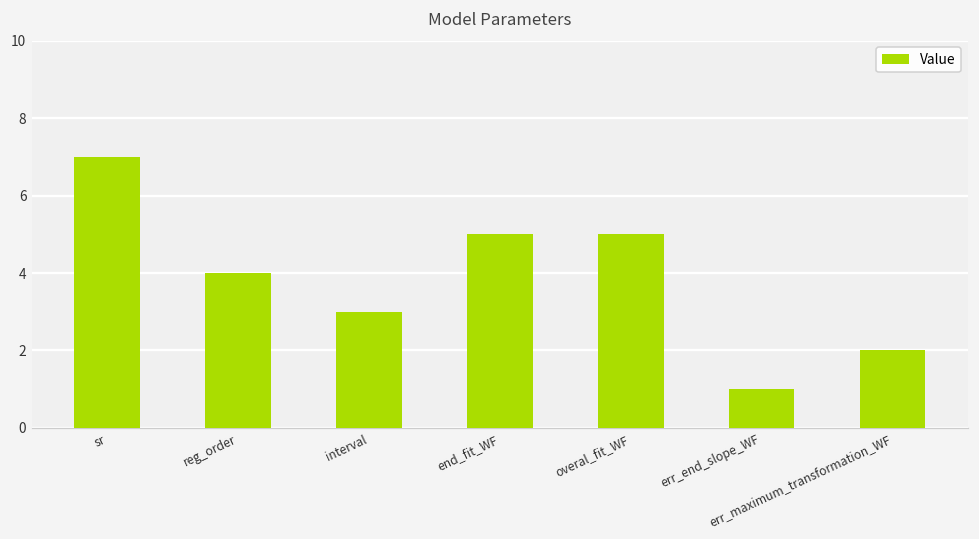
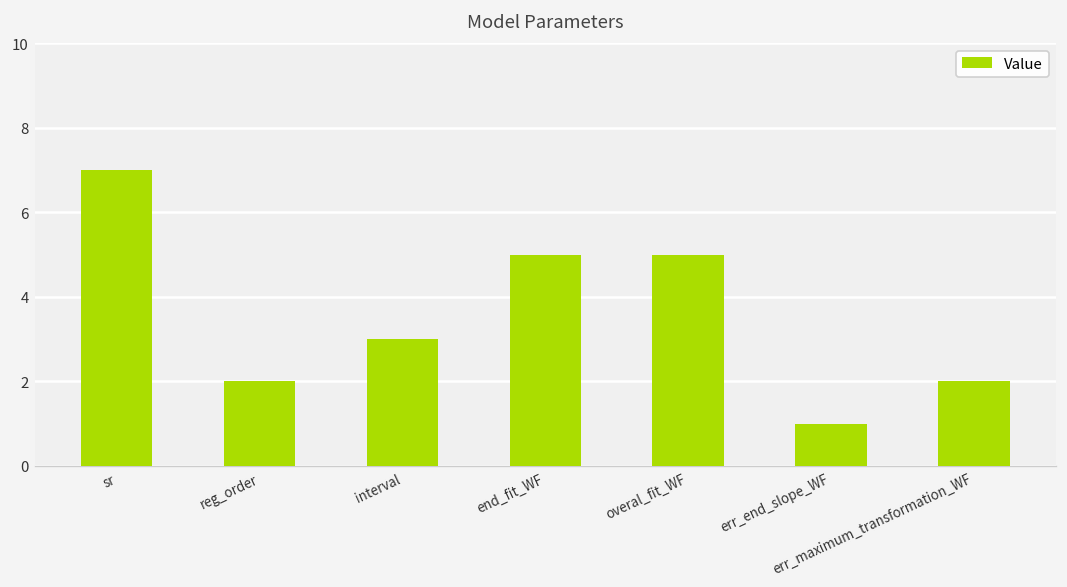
  {
    "sr": 7,
-   "reg_order": 4,
+   "reg_order": 2,
    "interval": 3,
    "end_fit_WF": 5,
    "overal_fit_WF": 5,
    "err_end_slope_WF": 1,
    "err_maximum_transformation_WF": 2
  }
